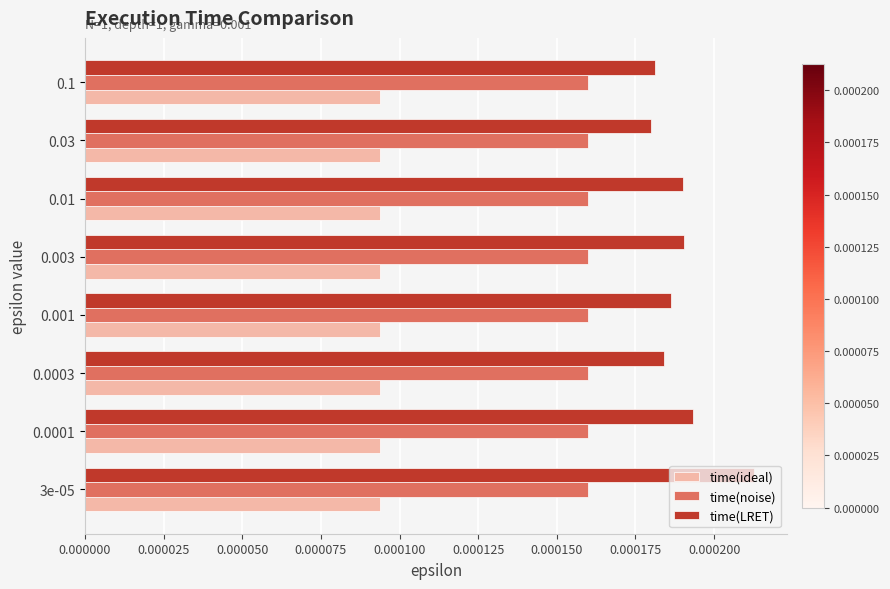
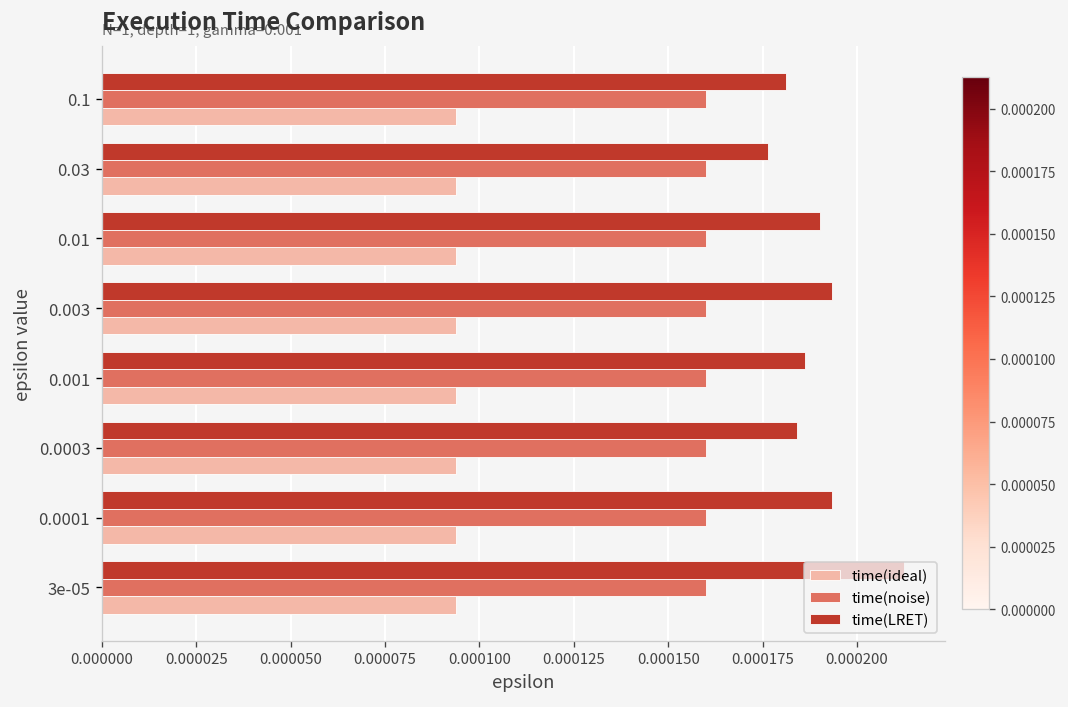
  {
    "time(ideal)": {
      "0.1": 0.000094,
      "0.03": 0.000094,
      "0.01": 0.000094,
      "0.003": 0.000094,
      "0.001": 0.000094,
      "0.0003": 0.000094,
      "0.0001": 0.000094,
      "3e-05": 0.000094
    },
    "time(noise)": {
      "0.1": 0.000160,
      "0.03": 0.000160,
      "0.01": 0.000160,
      "0.003": 0.000160,
      "0.001": 0.000160,
      "0.0003": 0.000160,
      "0.0001": 0.000160,
      "3e-05": 0.000160
    },
    "time(LRET)": {
      "0.1": 0.000181,
-     "0.03": 0.000180,
+     "0.03": 0.000176,
      "0.01": 0.000190,
-     "0.003": 0.000190,
+     "0.003": 0.000194,
      "0.001": 0.000186,
      "0.0003": 0.000184,
      "0.0001": 0.000193
    }
  }
